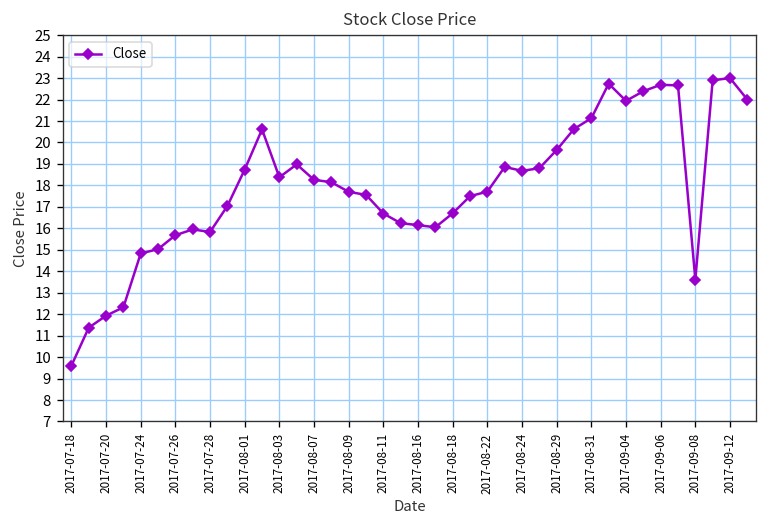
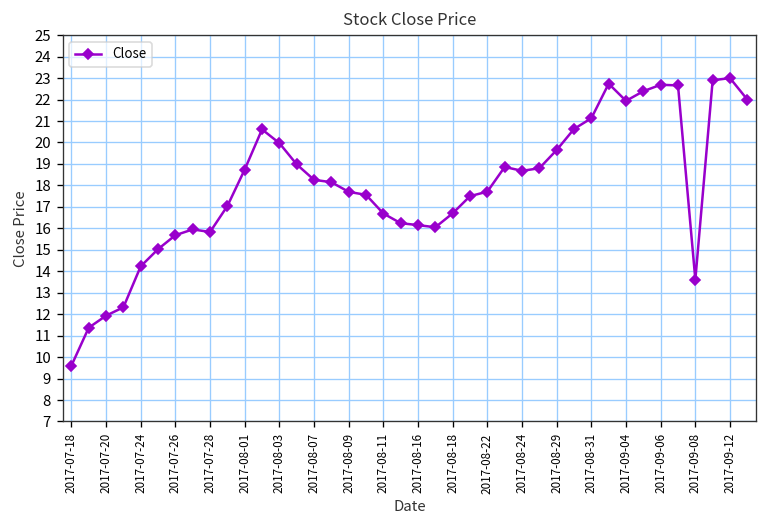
  {
    "2017-07-18": 9.6,
    "2017-07-20": 11.9,
-   "2017-07-24": 14.8,
+   "2017-07-24": 14.2,
    "2017-07-26": 15.7,
    "2017-07-28": 15.8,
    "2017-08-01": 18.7,
-   "2017-08-03": 18.4,
+   "2017-08-03": 20.0,
    "2017-08-07": 18.3,
    "2017-08-09": 17.7,
    "2017-08-11": 16.7,
    "2017-08-16": 16.2,
    "2017-08-18": 16.7,
    "2017-08-22": 17.7,
    "2017-08-24": 18.7,
    "2017-08-29": 19.7,
    "2017-08-31": 21.1,
    "2017-09-04": 21.9,
    "2017-09-06": 22.7,
    "2017-09-08": 13.6,
    "2017-09-12": 23.0
  }
